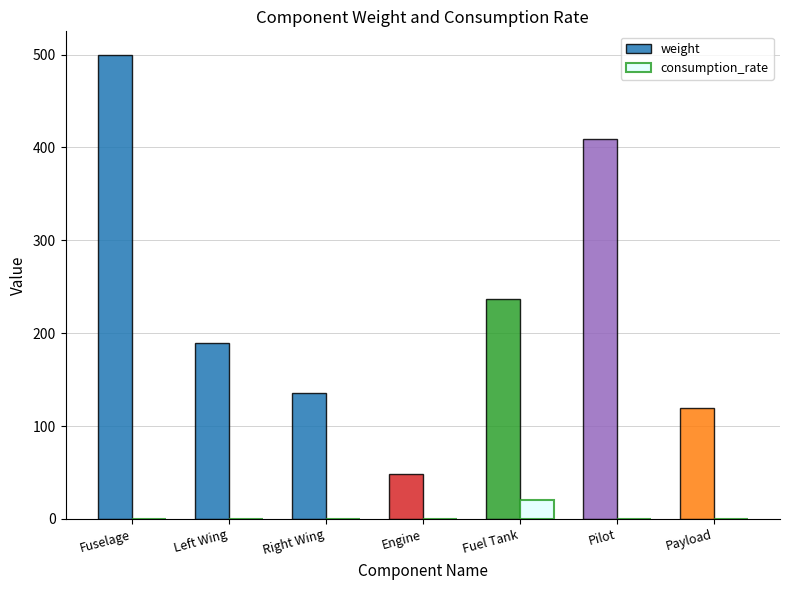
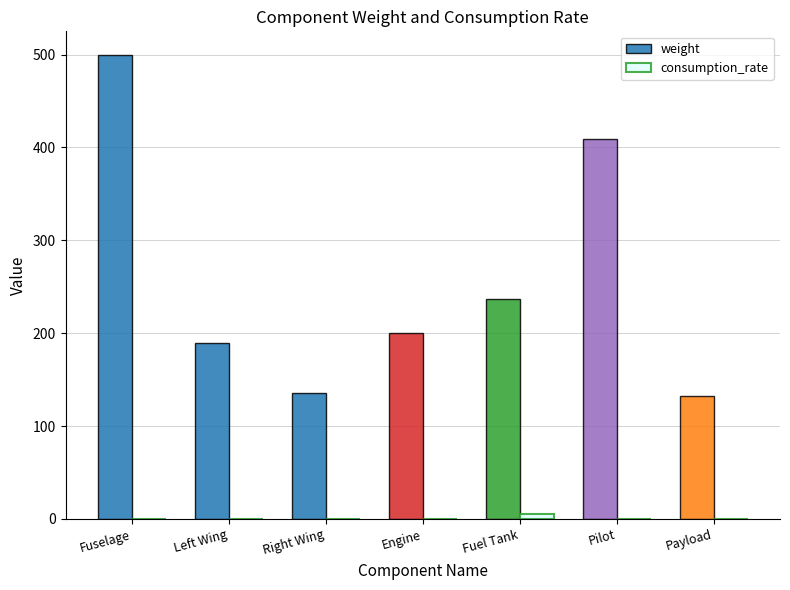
  {
    "weight": {
      "Fuselage": 500,
      "Left Wing": 190,
      "Right Wing": 140,
-     "Engine": 50,
+     "Engine": 200,
      "Fuel Tank": 240,
      "Pilot": 410,
-     "Payload": 120
+     "Payload": 130
    },
    "consumption_rate": {
      "Fuselage": 0,
      "Left Wing": 0,
      "Right Wing": 0,
      "Engine": 0,
-     "Fuel Tank": 20,
+     "Fuel Tank": 10,
      "Pilot": 0,
      "Payload": 0
    }
  }
